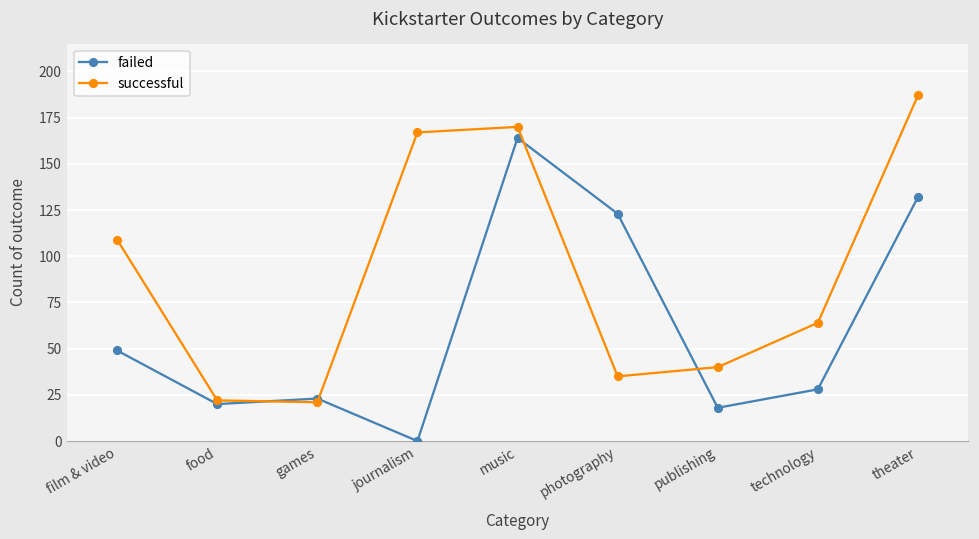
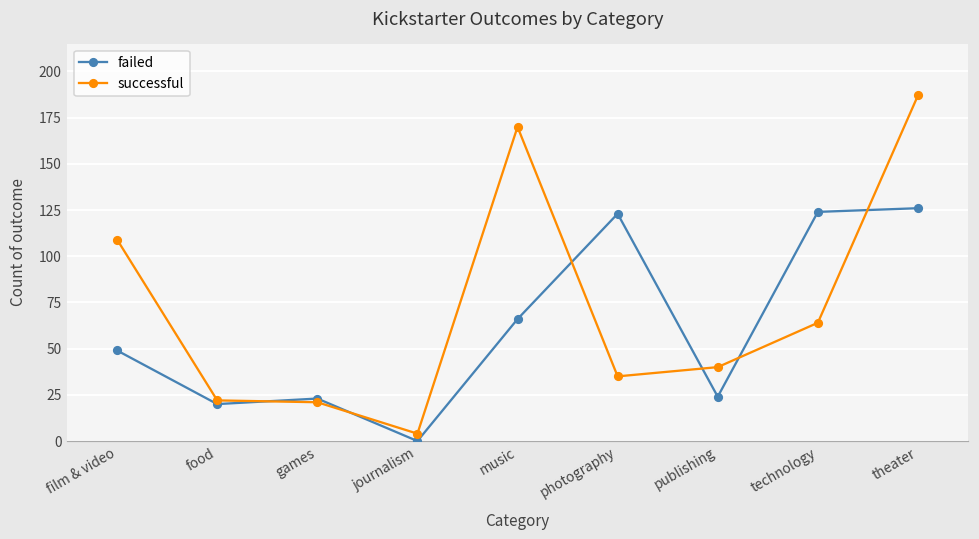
  {
    "failed": {
      "film & video": 49,
      "food": 20,
      "games": 23,
      "journalism": 0,
-     "music": 164,
+     "music": 66,
      "photography": 123,
-     "publishing": 18,
-     "technology": 28,
-     "theater": 132
+     "publishing": 24,
+     "technology": 124,
+     "theater": 126
    },
    "successful": {
      "film & video": 109,
      "food": 22,
      "games": 21,
-     "journalism": 167,
+     "journalism": 4,
      "music": 170,
      "photography": 35,
      "publishing": 40,
      "technology": 64,
      "theater": 187
    }
  }
